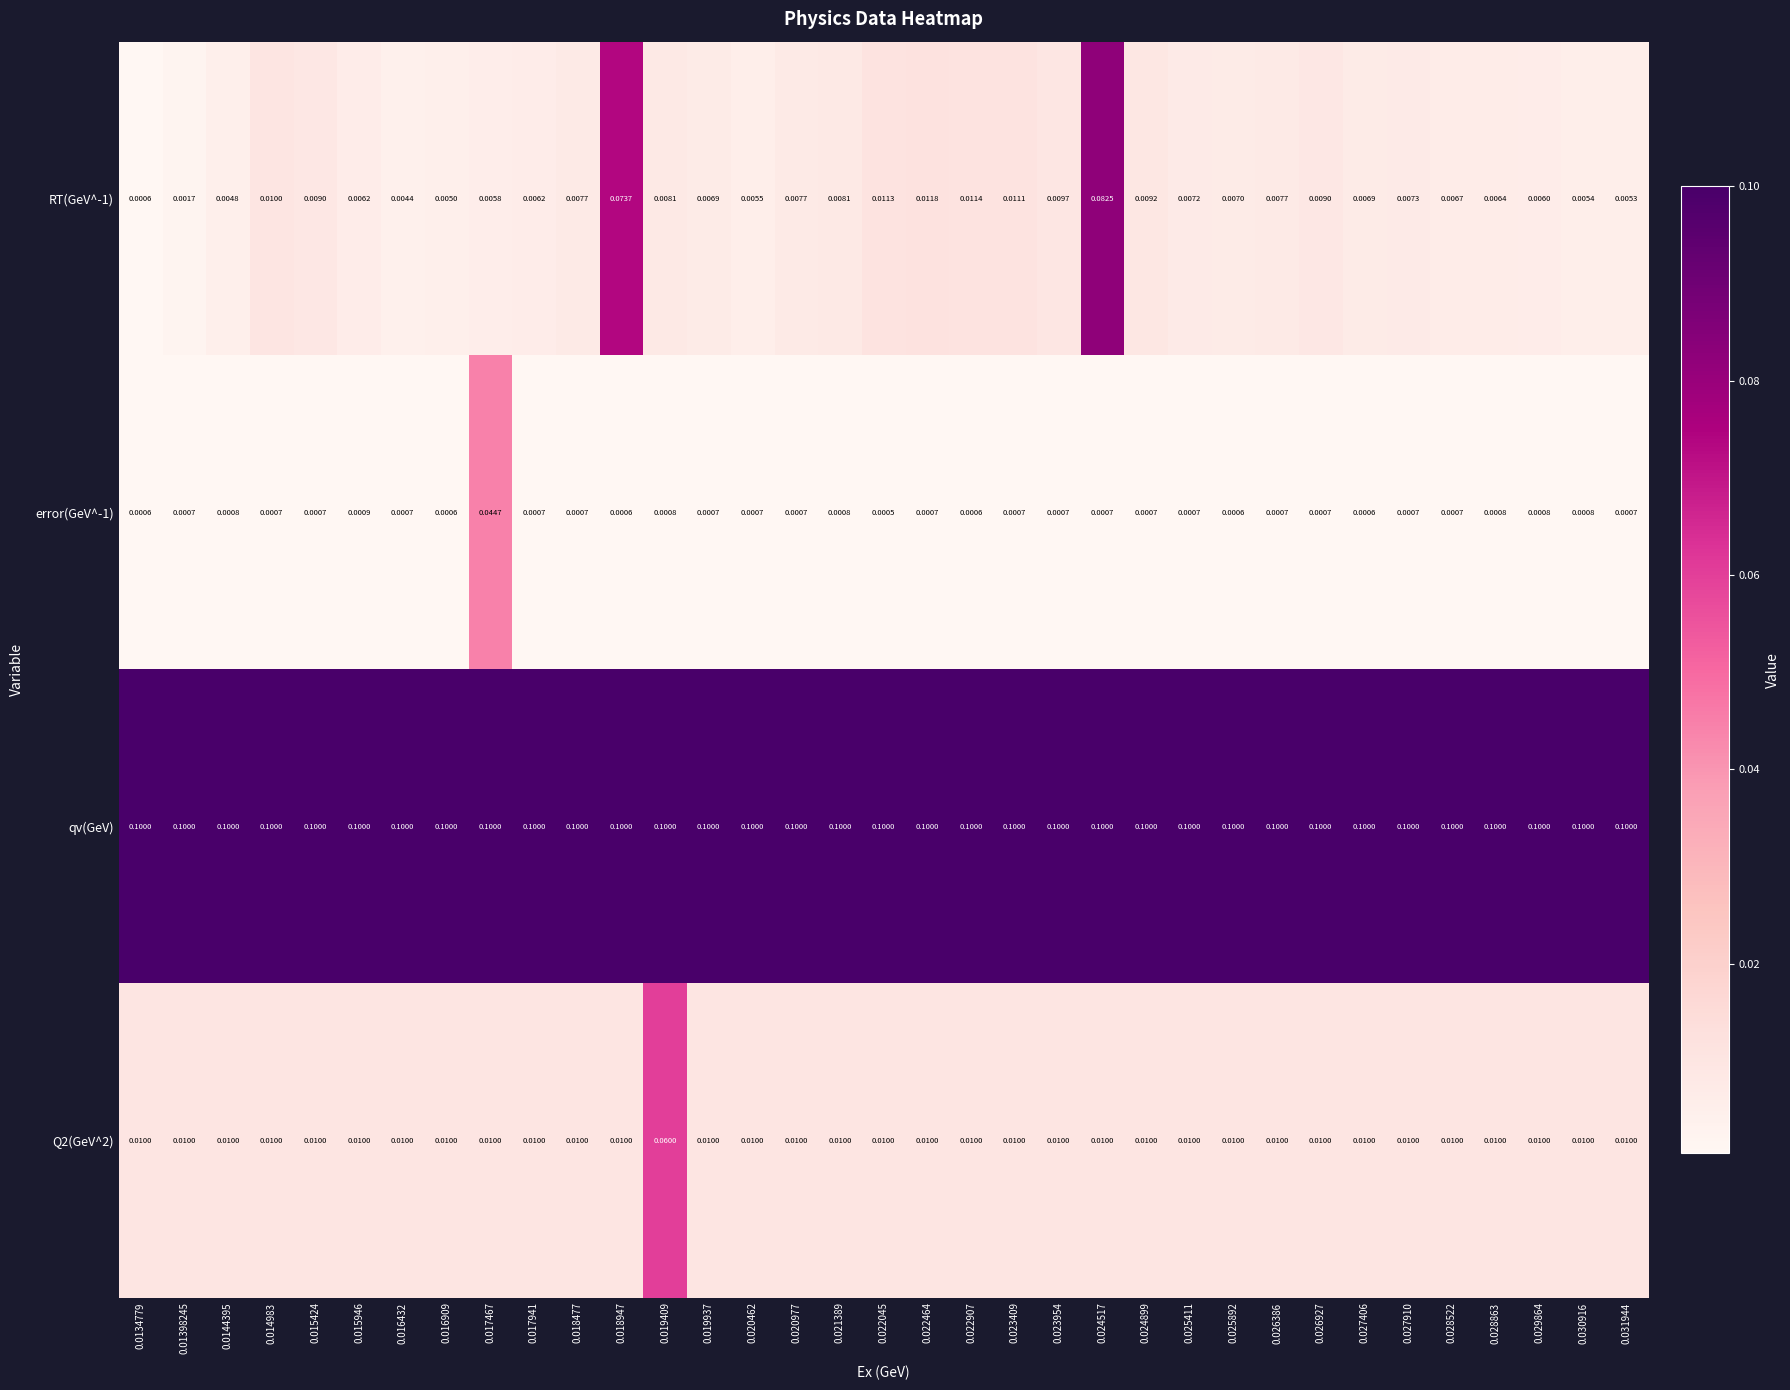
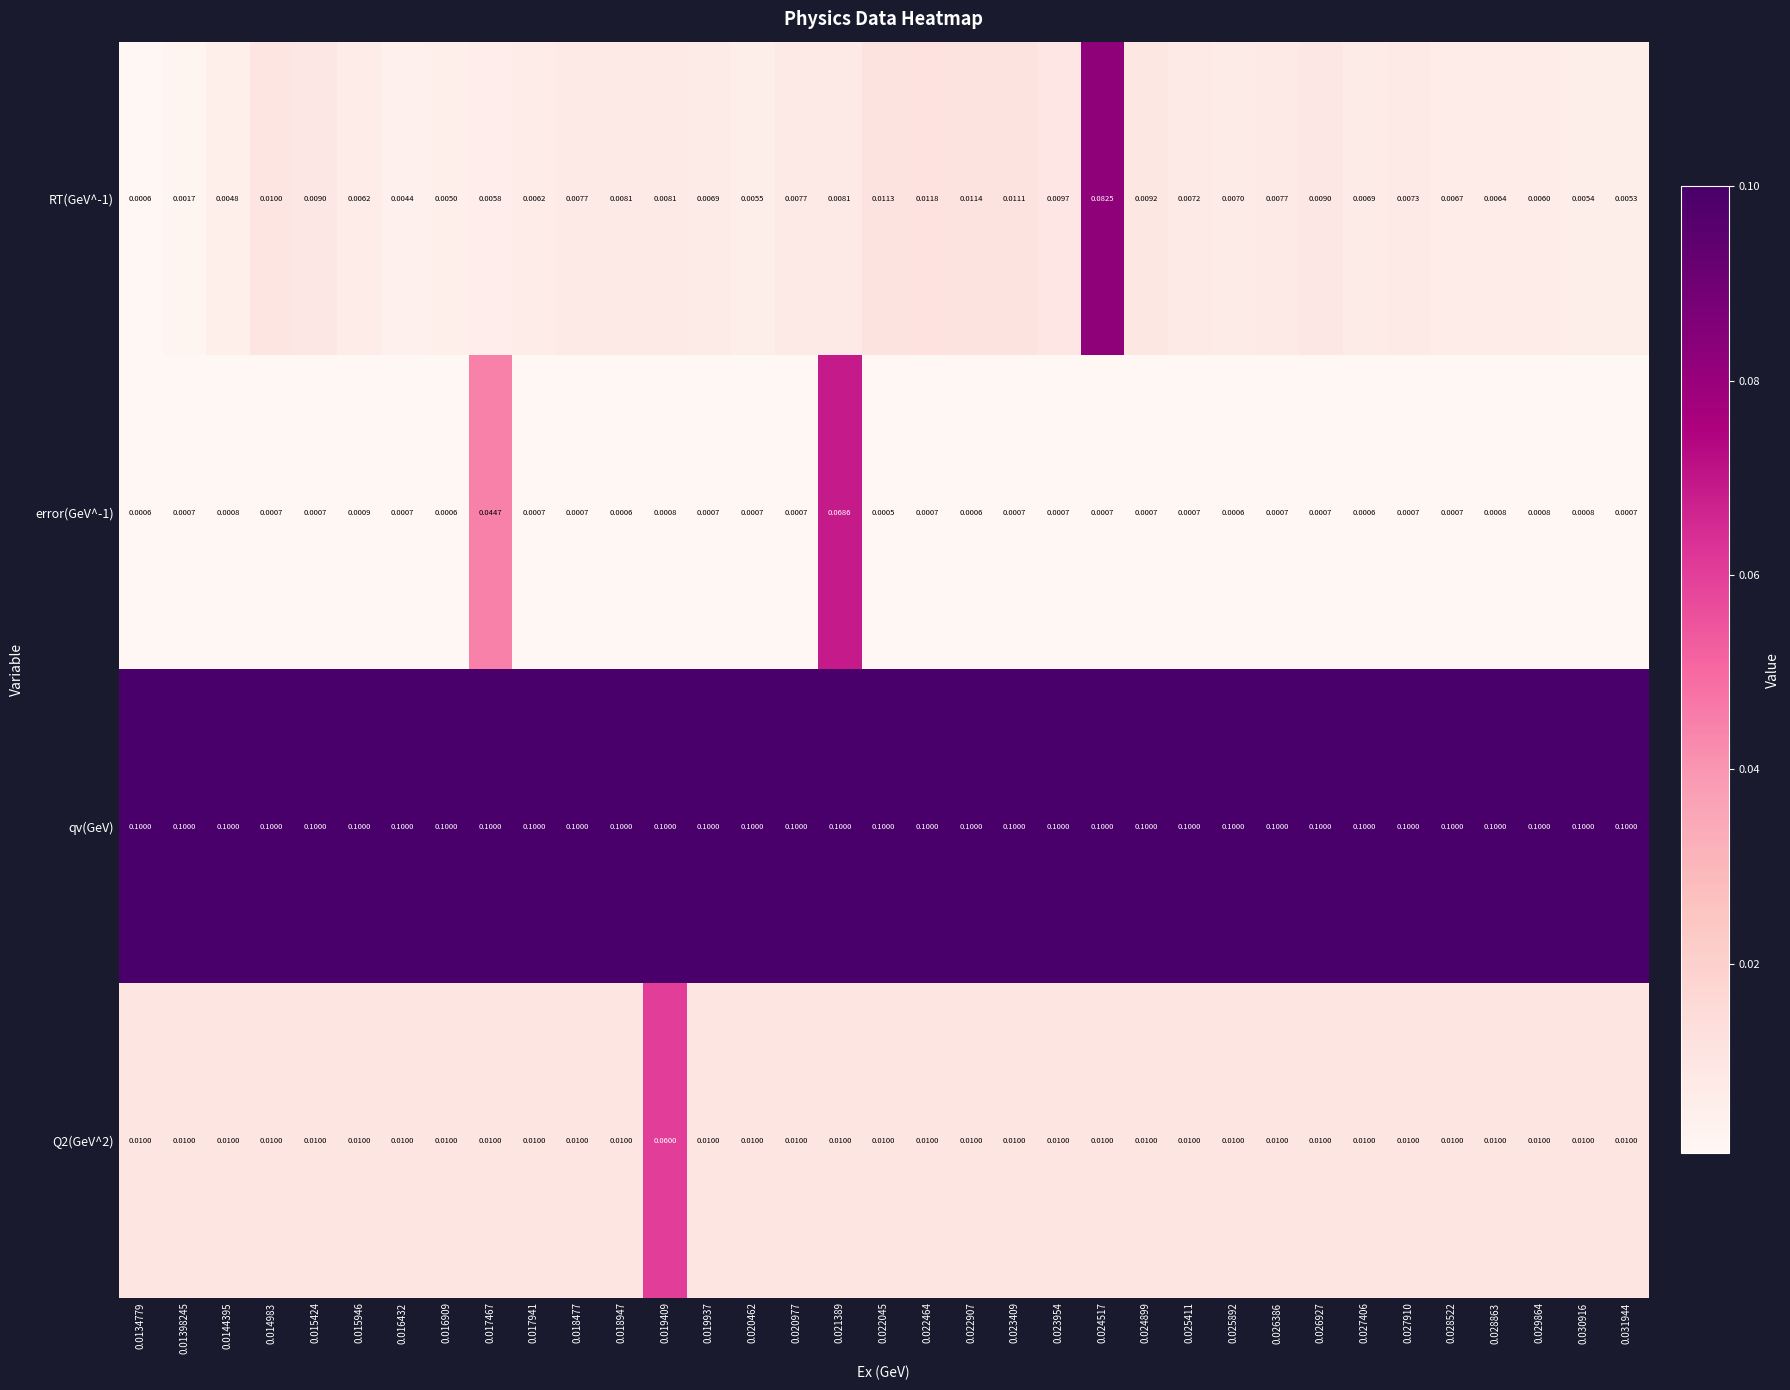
  {
    "RT(GeV^-1)": {
      "0.0134779": 0.0006,
      "0.01398245": 0.0017,
      "0.0144395": 0.0048,
      "0.014983": 0.0100,
      "0.015424": 0.0090,
      "0.015946": 0.0062,
      "0.016432": 0.0044,
      "0.016909": 0.0050,
      "0.017467": 0.0058,
      "0.017941": 0.0062,
      "0.018477": 0.0077,
-     "0.018947": 0.0737,
+     "0.018947": 0.0081,
      "0.019409": 0.0081,
      "0.019937": 0.0069,
      "0.020462": 0.0055,
      "0.020977": 0.0077,
      "0.021389": 0.0081,
      "0.022045": 0.0113,
      "0.022464": 0.0118,
      "0.022907": 0.0114,
      "0.023409": 0.0111,
      "0.023954": 0.0097,
      "0.024517": 0.0825,
      "0.024899": 0.0092,
      "0.025411": 0.0072,
      "0.025892": 0.0070,
      "0.026386": 0.0077,
      "0.026927": 0.0090,
      "0.027406": 0.0069,
      "0.027910": 0.0073,
      "0.028522": 0.0067,
      "0.028863": 0.0064,
      "0.029864": 0.0060,
      "0.030916": 0.0054,
      "0.031944": 0.0053
    },
    "error(GeV^-1)": {
      "0.0134779": 0.0006,
      "0.01398245": 0.0007,
      "0.0144395": 0.0008,
      "0.014983": 0.0007,
      "0.015424": 0.0007,
      "0.015946": 0.0009,
      "0.016432": 0.0007,
      "0.016909": 0.0006,
      "0.017467": 0.0447,
      "0.017941": 0.0007,
      "0.018477": 0.0007,
      "0.018947": 0.0006,
      "0.019409": 0.0008,
      "0.019937": 0.0007,
      "0.020462": 0.0007,
      "0.020977": 0.0007,
-     "0.021389": 0.0008,
+     "0.021389": 0.0686,
      "0.022045": 0.0005,
      "0.022464": 0.0007,
      "0.022907": 0.0006,
      "0.023409": 0.0007,
      "0.023954": 0.0007,
      "0.024517": 0.0007,
      "0.024899": 0.0007,
      "0.025411": 0.0007,
      "0.025892": 0.0006,
      "0.026386": 0.0007,
      "0.026927": 0.0007,
      "0.027406": 0.0006,
      "0.027910": 0.0007,
      "0.028522": 0.0007,
      "0.028863": 0.0008,
      "0.029864": 0.0008,
      "0.030916": 0.0008,
      "0.031944": 0.0007
    },
    "qv(GeV)": {
      "0.0134779": 0.1000,
      "0.01398245": 0.1000,
      "0.0144395": 0.1000,
      "0.014983": 0.1000,
      "0.015424": 0.1000,
      "0.015946": 0.1000,
      "0.016432": 0.1000,
      "0.016909": 0.1000,
      "0.017467": 0.1000,
      "0.017941": 0.1000,
      "0.018477": 0.1000,
      "0.018947": 0.1000,
      "0.019409": 0.1000,
      "0.019937": 0.1000,
      "0.020462": 0.1000,
      "0.020977": 0.1000,
      "0.021389": 0.1000,
      "0.022045": 0.1000,
      "0.022464": 0.1000,
      "0.022907": 0.1000,
      "0.023409": 0.1000,
      "0.023954": 0.1000,
      "0.024517": 0.1000,
      "0.024899": 0.1000,
      "0.025411": 0.1000,
      "0.025892": 0.1000,
      "0.026386": 0.1000,
      "0.026927": 0.1000,
      "0.027406": 0.1000,
      "0.027910": 0.1000,
      "0.028522": 0.1000,
      "0.028863": 0.1000,
      "0.029864": 0.1000,
      "0.030916": 0.1000,
      "0.031944": 0.1000
    },
    "Q2(GeV^2)": {
      "0.0134779": 0.0100,
      "0.01398245": 0.0100,
      "0.0144395": 0.0100,
      "0.014983": 0.0100,
      "0.015424": 0.0100,
      "0.015946": 0.0100,
      "0.016432": 0.0100,
      "0.016909": 0.0100,
      "0.017467": 0.0100,
      "0.017941": 0.0100,
      "0.018477": 0.0100,
      "0.018947": 0.0100,
      "0.019409": 0.0600,
      "0.019937": 0.0100,
      "0.020462": 0.0100,
      "0.020977": 0.0100,
      "0.021389": 0.0100,
      "0.022045": 0.0100,
      "0.022464": 0.0100,
      "0.022907": 0.0100,
      "0.023409": 0.0100,
      "0.023954": 0.0100,
      "0.024517": 0.0100,
      "0.024899": 0.0100,
      "0.025411": 0.0100,
      "0.025892": 0.0100,
      "0.026386": 0.0100,
      "0.026927": 0.0100,
      "0.027406": 0.0100,
      "0.027910": 0.0100,
      "0.028522": 0.0100,
      "0.028863": 0.0100,
      "0.029864": 0.0100,
      "0.030916": 0.0100,
      "0.031944": 0.0100
    }
  }
